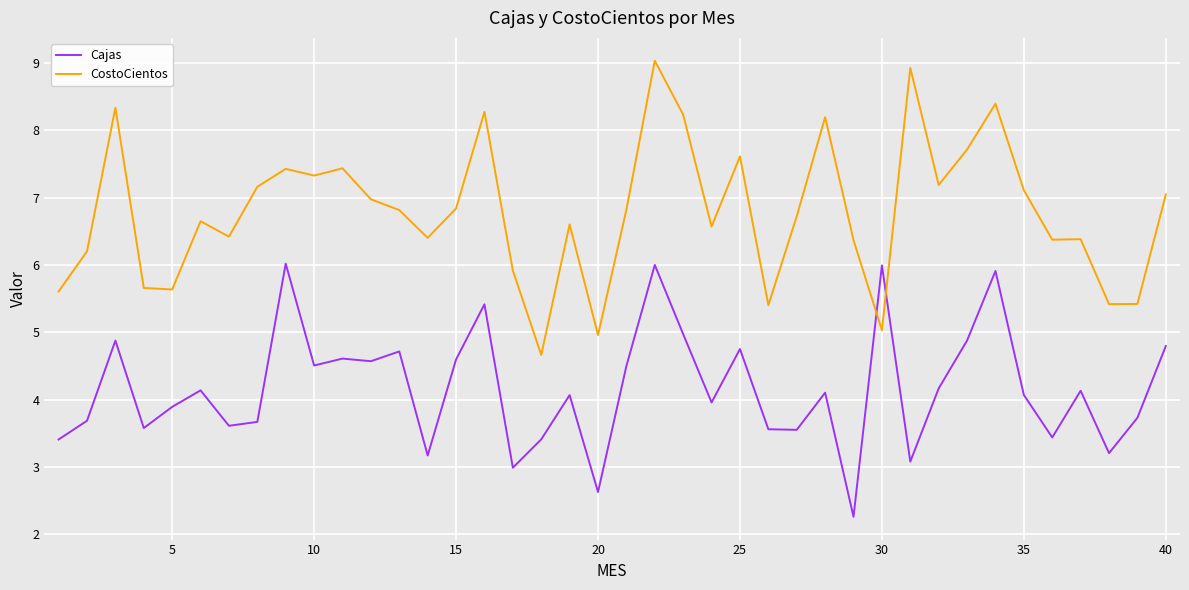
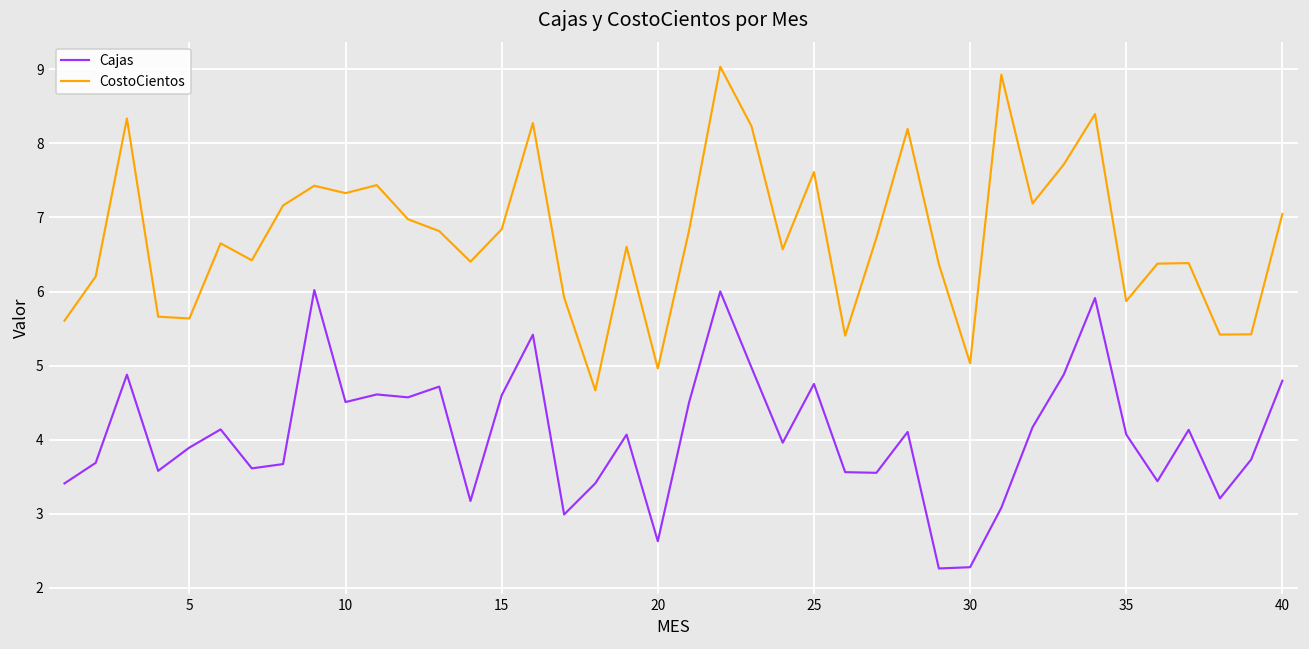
  {
    "Cajas": {
      "5": 3.9,
      "10": 4.5,
      "15": 4.6,
      "20": 2.6,
      "25": 4.8,
-     "30": 6.0,
+     "30": 2.3,
      "35": 4.1,
      "40": 4.8
    },
    "CostoCientos": {
      "5": 5.6,
      "10": 7.3,
      "15": 6.8,
      "20": 5.0,
      "25": 7.6,
      "30": 5.0,
-     "35": 7.1,
+     "35": 5.9,
      "40": 7.0
    }
  }
